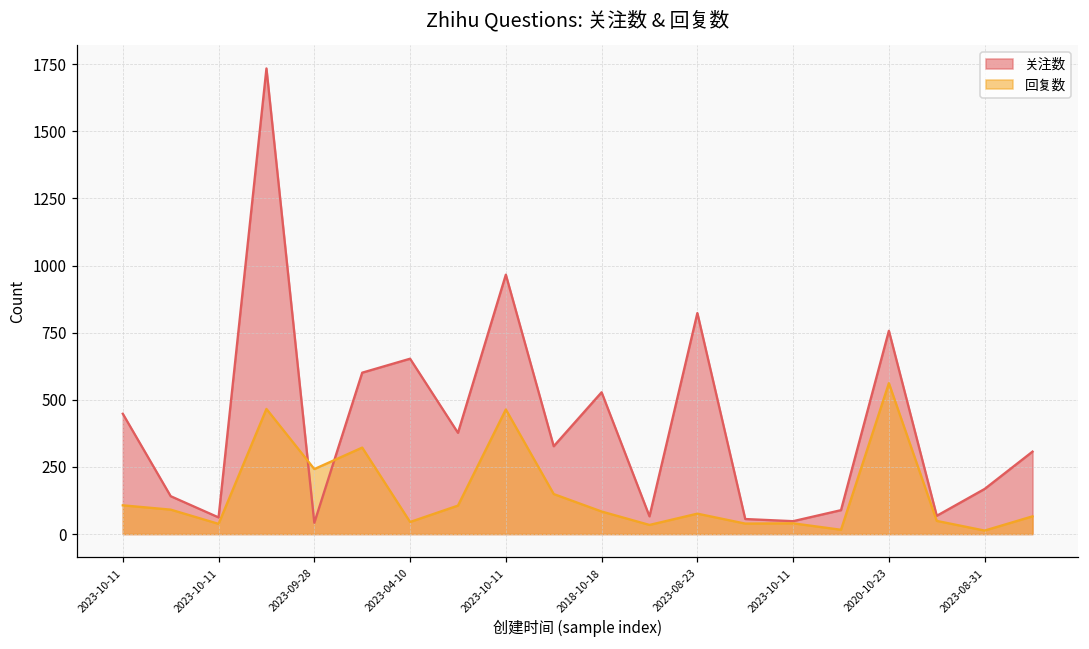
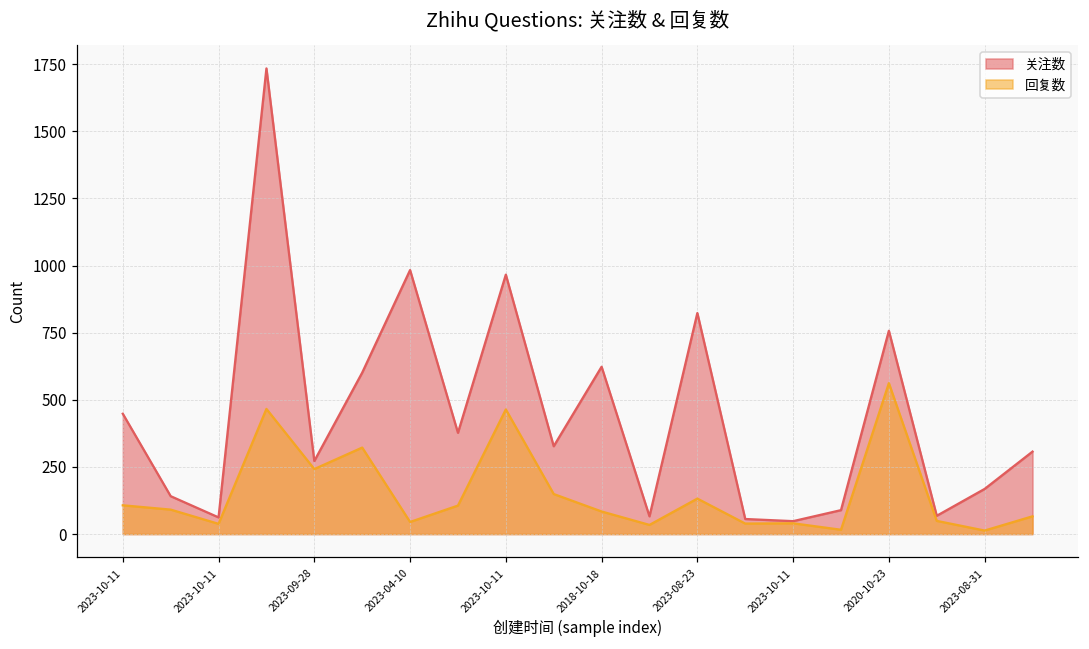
  {
    "关注数": {
-     "2023-09-28": 40,
-     "2023-04-10": 650,
-     "2018-10-18": 530,
+     "2023-09-28": 270,
+     "2023-04-10": 980,
+     "2018-10-18": 620,
      "2023-08-23": 820,
      "2020-10-23": 760,
      "2023-08-31": 170
    },
    "回复数": {
      "2023-09-28": 240,
      "2023-04-10": 50,
      "2018-10-18": 80,
-     "2023-08-23": 80,
+     "2023-08-23": 130,
      "2020-10-23": 560,
      "2023-08-31": 10
    }
  }
